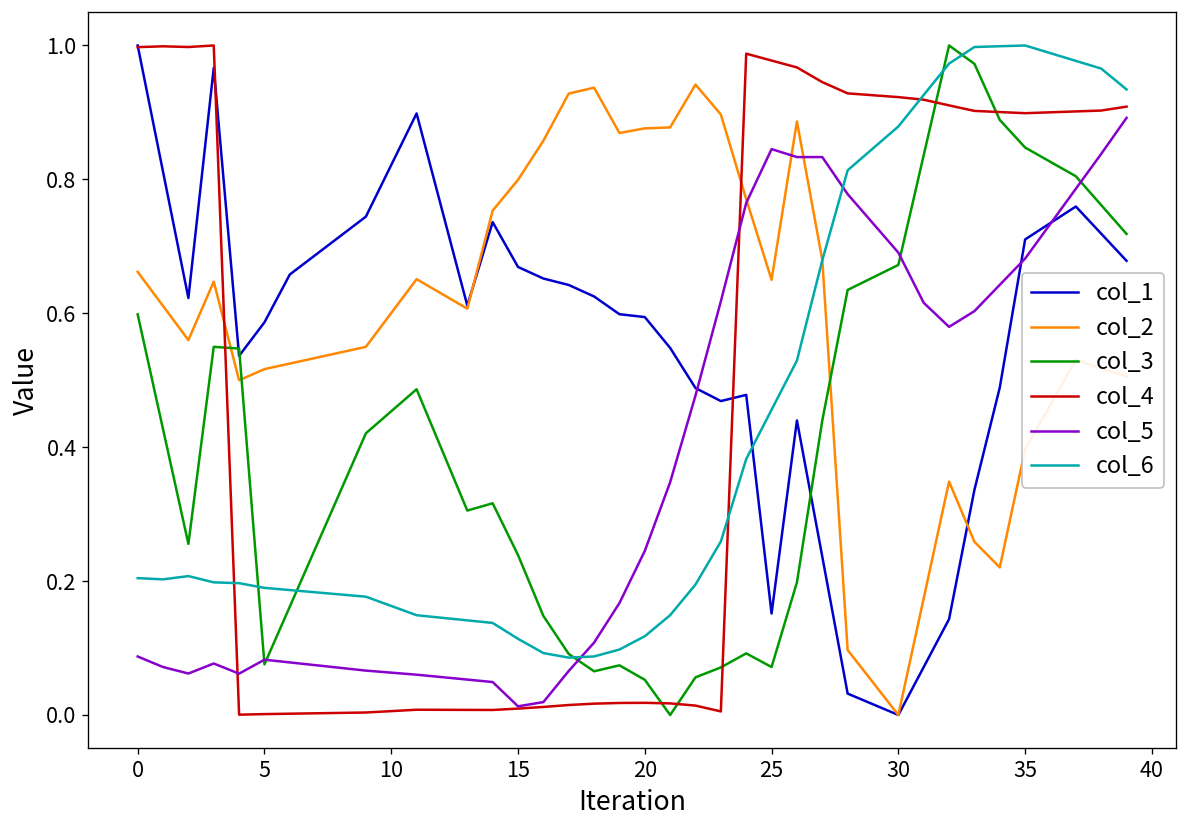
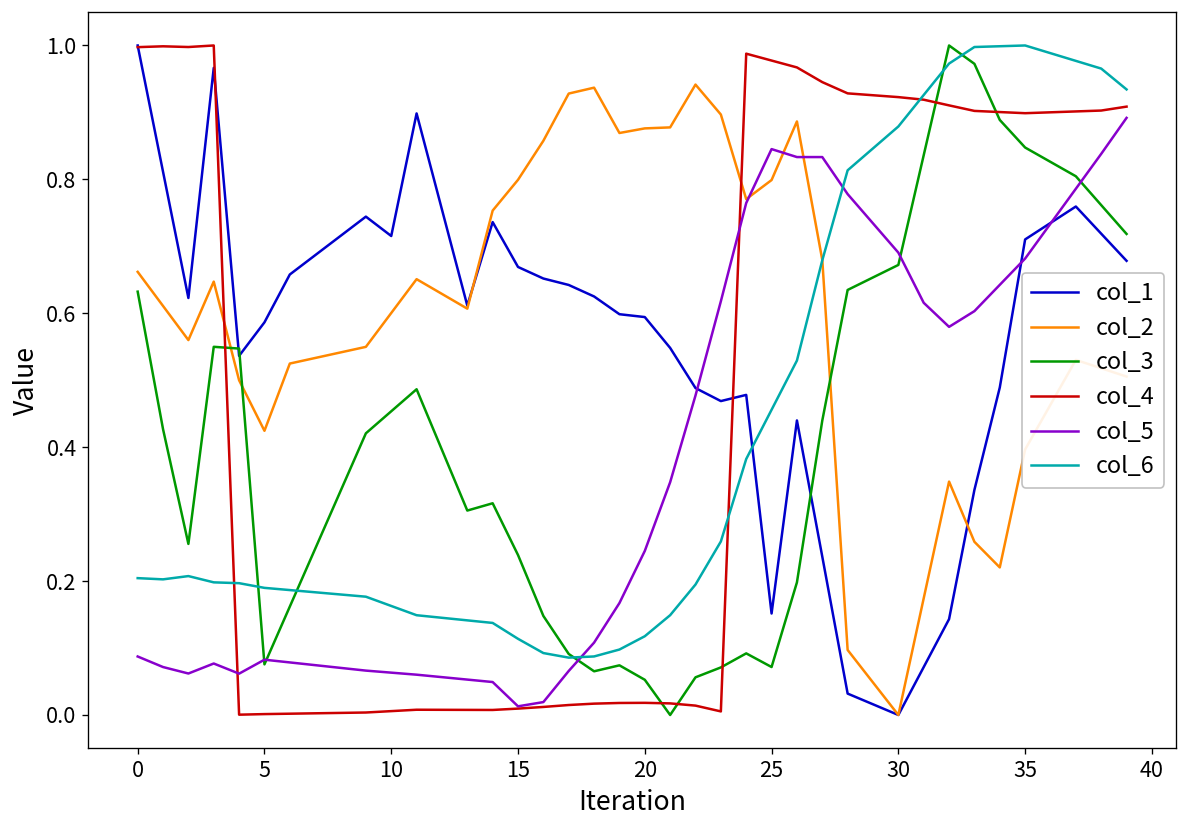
  {
    "col_1": {
      "5": 0.59,
-     "10": 0.82,
+     "10": 0.72,
      "15": 0.67,
      "20": 0.59,
      "25": 0.15,
      "35": 0.71
    },
    "col_2": {
      "0": 0.66,
-     "5": 0.52,
+     "5": 0.42,
      "10": 0.60,
      "15": 0.80,
      "20": 0.88,
-     "25": 0.65
+     "25": 0.80
    },
    "col_3": {
-     "0": 0.60,
+     "0": 0.63,
      "5": 0.08,
      "10": 0.45,
      "15": 0.24,
      "20": 0.05,
      "25": 0.07,
      "30": 0.67,
      "35": 0.85
    },
    "col_4": {
      "5": 0.00,
      "10": 0.01,
      "20": 0.02,
      "25": 0.98,
      "30": 0.92,
      "35": 0.90
    },
    "col_5": {
      "0": 0.09,
      "5": 0.08,
      "10": 0.06,
      "20": 0.25,
      "25": 0.85,
      "30": 0.69,
      "35": 0.68
    },
    "col_6": {
      "0": 0.20,
      "5": 0.19,
      "10": 0.16,
      "15": 0.11,
      "20": 0.12,
      "25": 0.46,
      "30": 0.88,
      "35": 1.00
    }
  }
